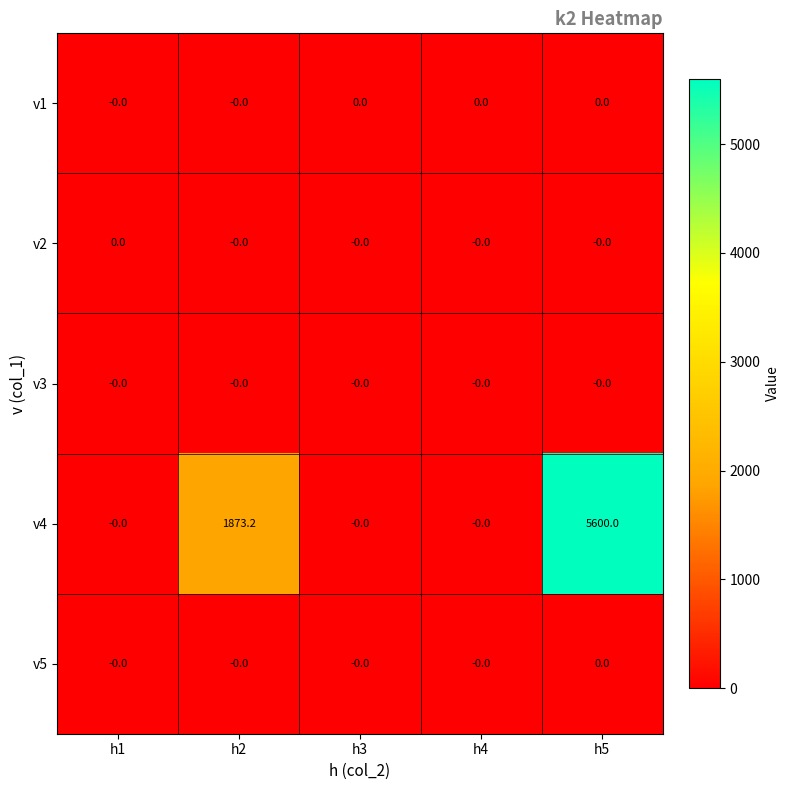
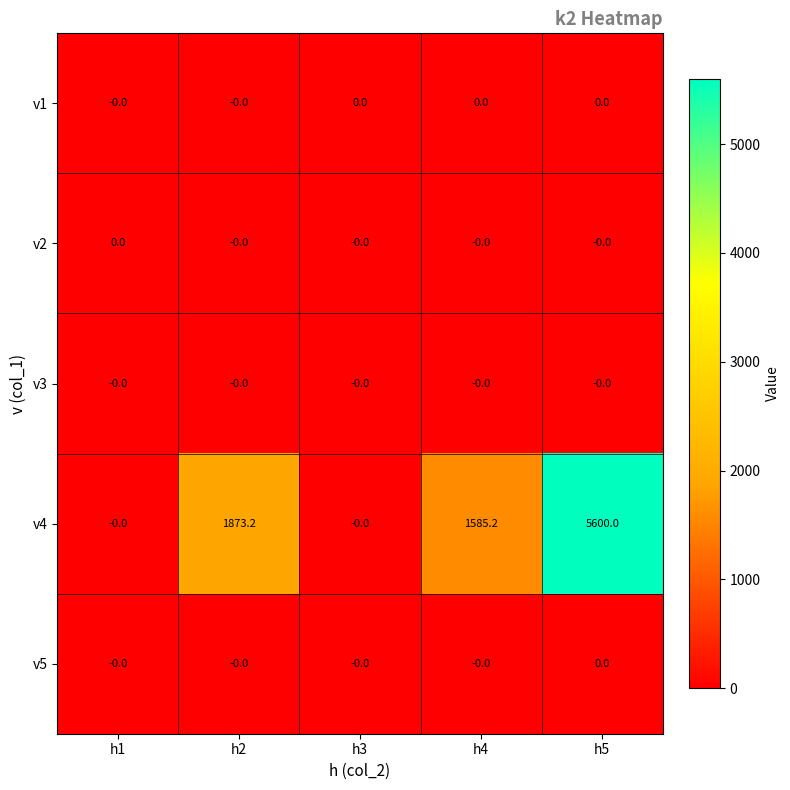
  {
    "v1": {
      "h1": -0.0,
      "h2": -0.0,
      "h3": 0.0,
      "h4": 0.0,
      "h5": 0.0
    },
    "v2": {
      "h1": 0.0,
      "h2": -0.0,
      "h3": -0.0,
      "h4": -0.0,
      "h5": -0.0
    },
    "v3": {
      "h1": -0.0,
      "h2": -0.0,
      "h3": -0.0,
      "h4": -0.0,
      "h5": -0.0
    },
    "v4": {
      "h1": -0.0,
      "h2": 1873.2,
      "h3": -0.0,
-     "h4": -0.0,
+     "h4": 1585.2,
      "h5": 5600.0
    },
    "v5": {
      "h1": -0.0,
      "h2": -0.0,
      "h3": -0.0,
      "h4": -0.0,
      "h5": 0.0
    }
  }
